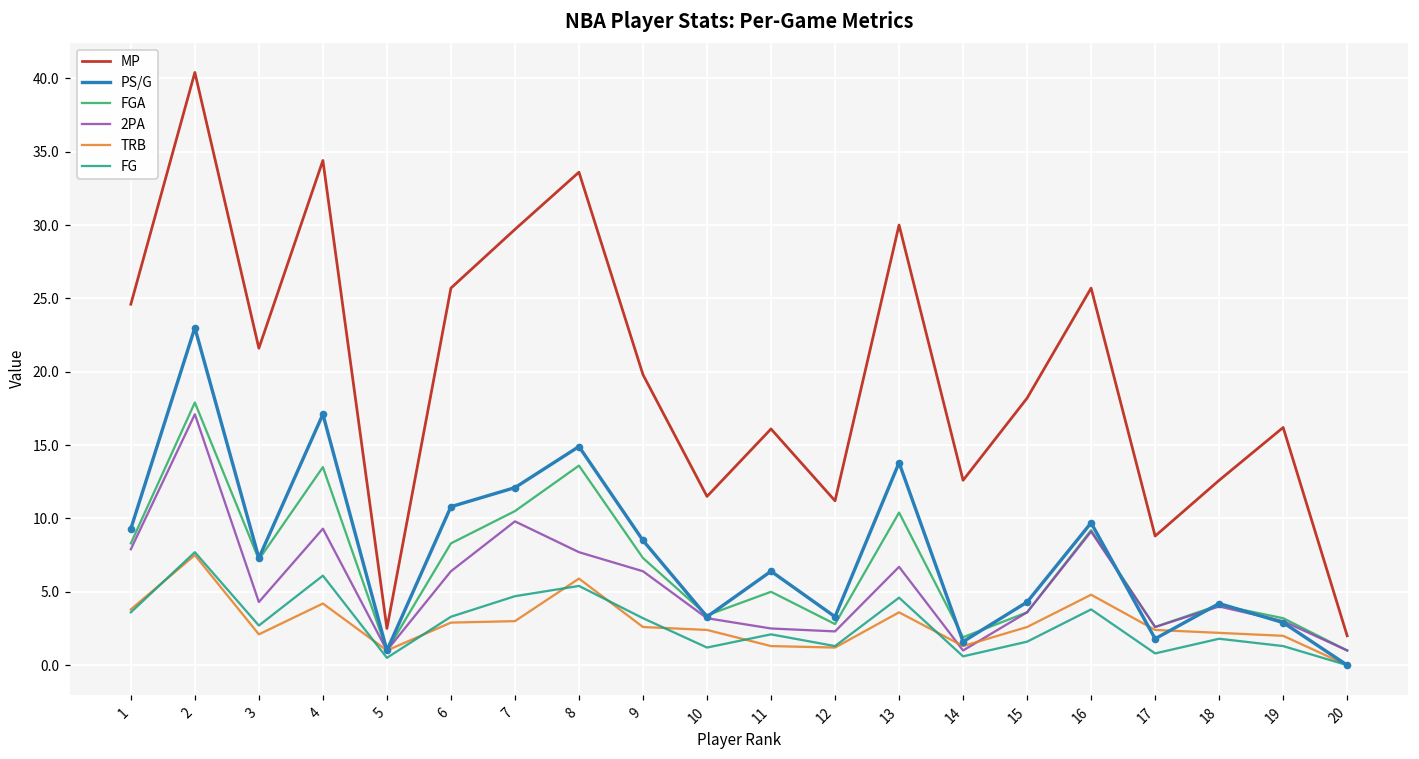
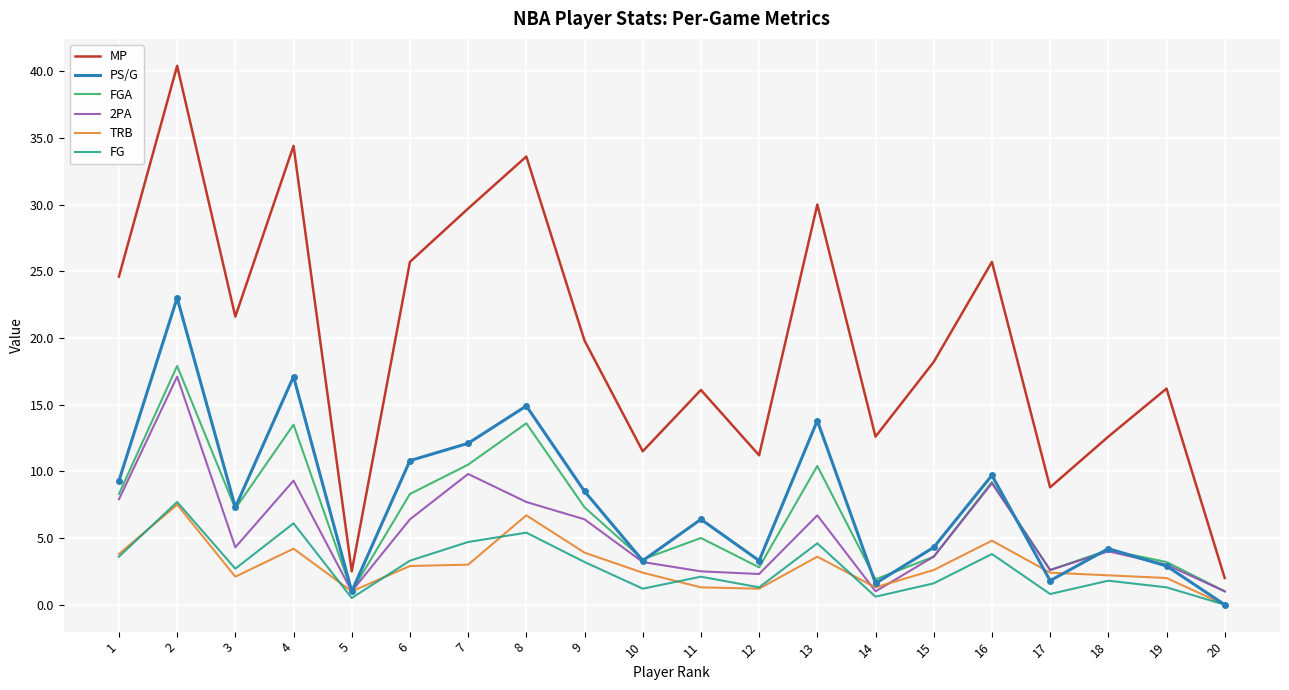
  {
    "MP": {
      "1": 24.6,
      "2": 40.4,
      "3": 21.6,
      "4": 34.4,
      "5": 2.5,
      "6": 25.7,
      "7": 29.7,
      "8": 33.6,
      "9": 19.8,
      "10": 11.5,
      "11": 16.1,
      "12": 11.2,
      "13": 30.0,
      "14": 12.6,
      "15": 18.2,
      "16": 25.7,
      "17": 8.8,
      "18": 12.6,
      "19": 16.2,
      "20": 2.0
    },
    "PS/G": {
      "1": 9.3,
      "2": 23.0,
      "4": 17.1,
      "6": 10.8,
      "7": 12.1,
      "8": 14.9,
      "9": 8.5,
      "11": 6.4,
      "12": 3.3,
      "13": 13.8,
      "14": 1.6,
      "15": 4.3,
      "16": 9.7,
      "17": 1.8
    },
    "2PA": {
      "1": 7.9,
      "2": 17.1,
      "3": 4.3,
      "4": 9.3,
      "6": 6.4,
      "7": 9.8,
      "8": 7.7,
      "9": 6.4,
      "11": 2.5,
      "12": 2.3,
      "13": 6.7,
      "14": 1.0
    },
    "TRB": {
      "1": 3.8,
      "2": 7.5,
      "3": 2.1,
      "4": 4.2,
      "6": 2.9,
      "7": 3.0,
-     "8": 5.9,
-     "9": 2.6,
+     "8": 6.7,
+     "9": 3.9,
      "10": 2.4,
      "11": 1.3,
      "13": 3.6,
      "14": 1.3,
      "15": 2.6,
      "16": 4.8,
      "17": 2.4,
      "18": 2.2,
      "19": 2.0
    }
  }
